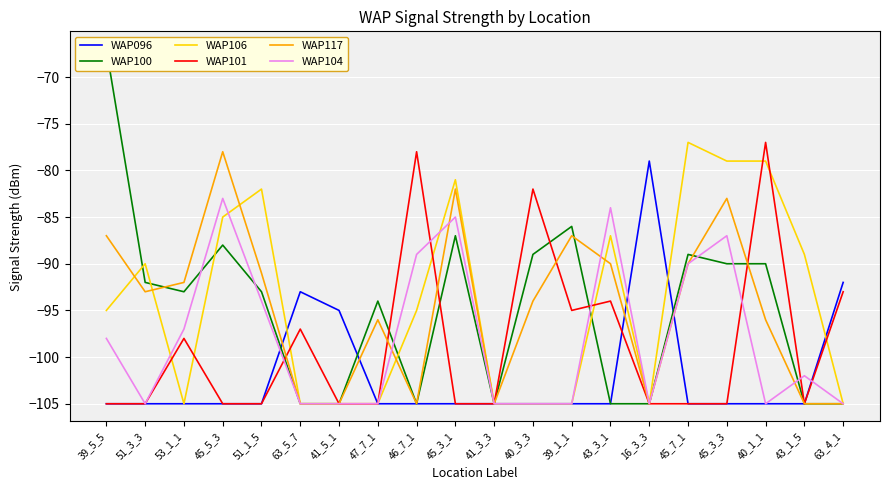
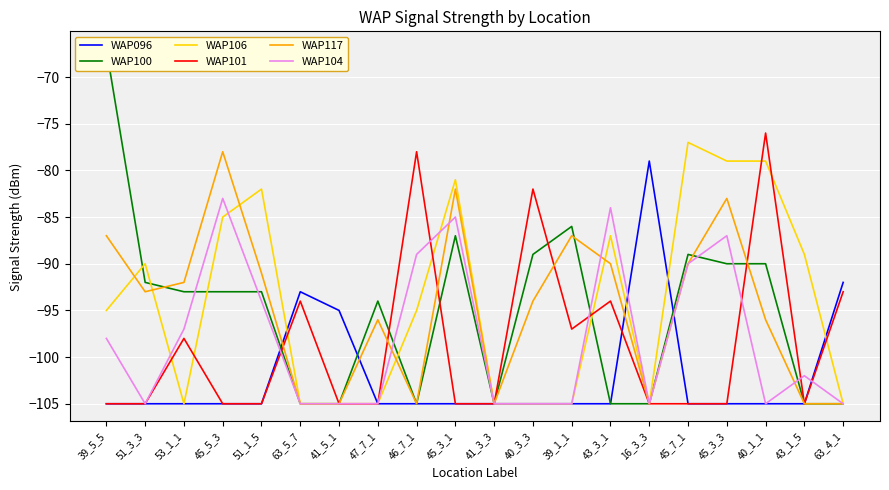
  {
    "WAP096": {
      "63_5_7": -93,
      "41_5_1": -95,
      "16_3_3": -79,
      "63_4_1": -92
    },
    "WAP100": {
      "51_3_3": -92,
      "53_1_1": -93,
-     "45_5_3": -88,
+     "45_5_3": -93,
      "51_1_5": -93,
      "47_7_1": -94,
      "45_3_1": -87,
      "40_3_3": -89,
      "39_1_1": -86,
      "45_7_1": -89,
      "45_3_3": -90,
      "40_1_1": -90
    },
    "WAP101": {
      "53_1_1": -98,
-     "63_5_7": -97,
+     "63_5_7": -94,
      "46_7_1": -78,
      "40_3_3": -82,
-     "39_1_1": -95,
+     "39_1_1": -97,
      "43_3_1": -94,
-     "40_1_1": -77,
+     "40_1_1": -76,
      "63_4_1": -93
    },
    "WAP104": {
      "39_5_5": -98,
      "53_1_1": -97,
      "45_5_3": -83,
      "51_1_5": -94,
      "46_7_1": -89,
      "45_3_1": -85,
      "43_3_1": -84,
      "45_3_3": -87,
      "43_1_5": -102
    }
  }
